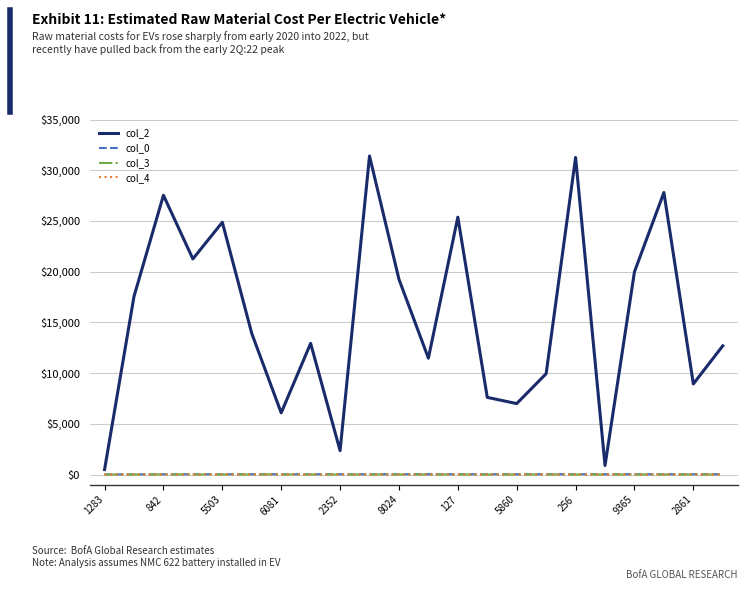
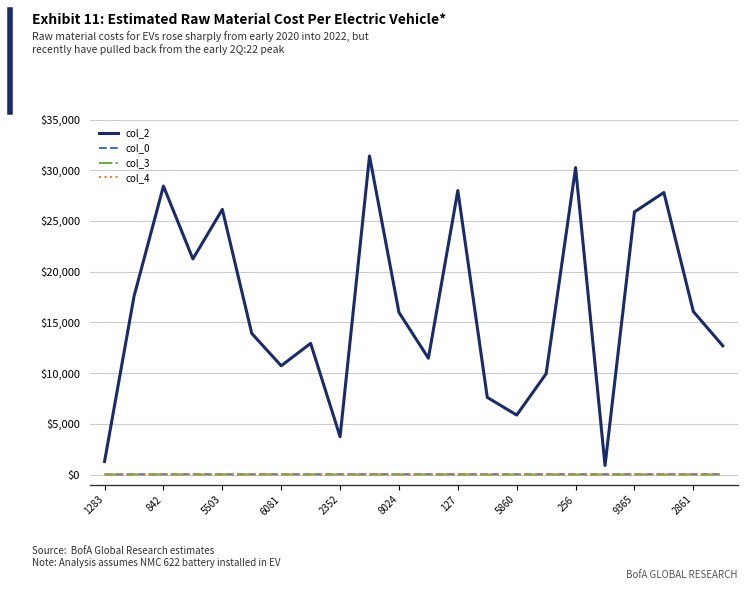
  {
    "col_2": {
-     "1283": "$500",
-     "842": "$27,500",
-     "5503": "$24,900",
-     "6081": "$6,100",
-     "2352": "$2,400",
-     "8024": "$19,300",
-     "127": "$25,400",
-     "5860": "$7,000",
-     "256": "$31,300",
-     "9365": "$20,000",
-     "2861": "$8,900"
+     "1283": "$1,300",
+     "842": "$28,400",
+     "5503": "$26,100",
+     "6081": "$10,700",
+     "2352": "$3,700",
+     "8024": "$16,000",
+     "127": "$28,000",
+     "5860": "$5,900",
+     "256": "$30,300",
+     "9365": "$25,900",
+     "2861": "$16,100"
    },
    "col_4": {
      "1283": "$0",
      "842": "$0",
      "5503": "$0",
      "6081": "$0",
      "2352": "$0",
      "8024": "$0",
      "127": "$0",
      "5860": "$0",
      "256": "$0",
      "9365": "$0",
      "2861": "$0"
    }
  }
